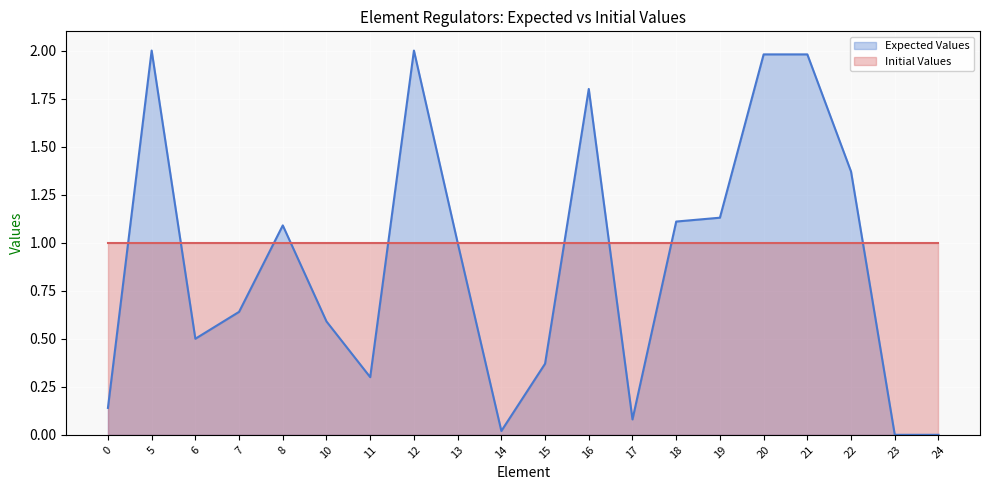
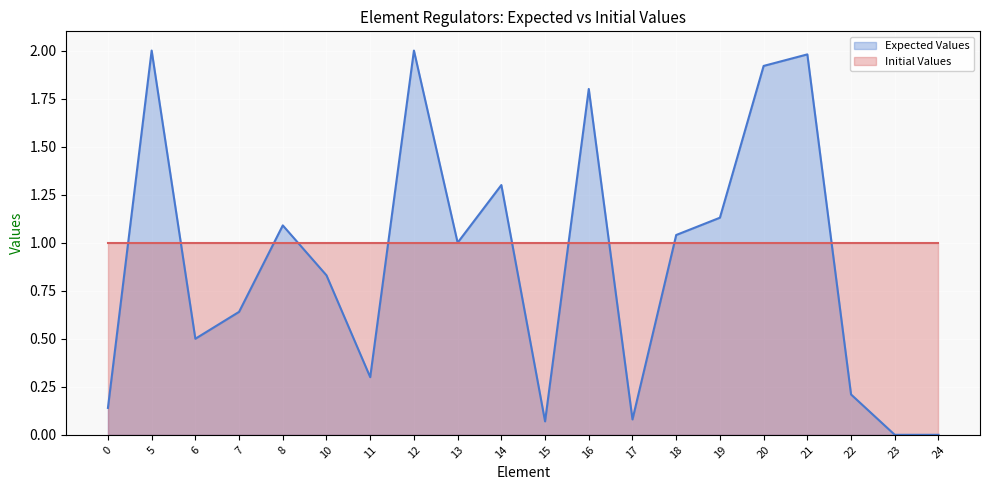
  {
    "Expected Values": {
      "0": 0.14,
      "5": 2.00,
      "6": 0.50,
      "7": 0.64,
      "8": 1.09,
-     "10": 0.59,
+     "10": 0.83,
      "11": 0.30,
      "12": 2.00,
-     "14": 0.02,
-     "15": 0.37,
+     "14": 1.30,
+     "15": 0.07,
      "16": 1.80,
      "17": 0.08,
-     "18": 1.11,
+     "18": 1.04,
      "19": 1.13,
-     "20": 1.98,
+     "20": 1.92,
      "21": 1.98,
-     "22": 1.37,
+     "22": 0.21,
      "23": 0.00,
      "24": 0.00
    },
    "Initial Values": {
      "0": 1.00,
      "5": 1.00,
      "6": 1.00,
      "7": 1.00,
      "8": 1.00,
      "10": 1.00,
      "11": 1.00,
      "12": 1.00,
      "14": 1.00,
      "15": 1.00,
      "16": 1.00,
      "17": 1.00,
      "18": 1.00,
      "19": 1.00,
      "20": 1.00,
      "21": 1.00,
      "22": 1.00,
      "23": 1.00,
      "24": 1.00
    }
  }
